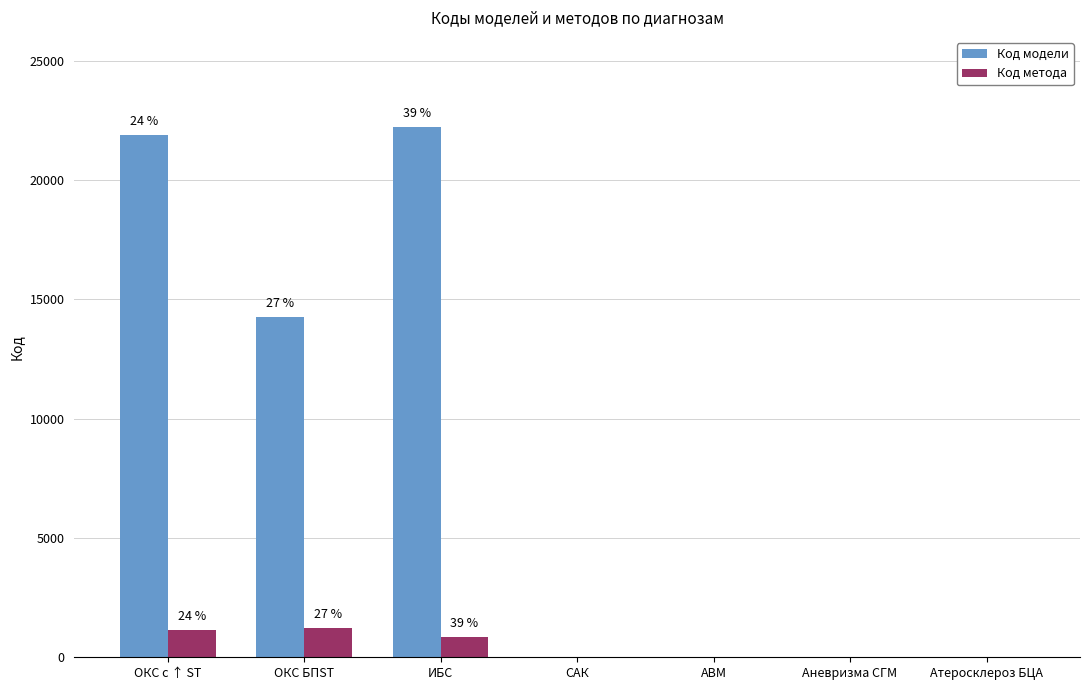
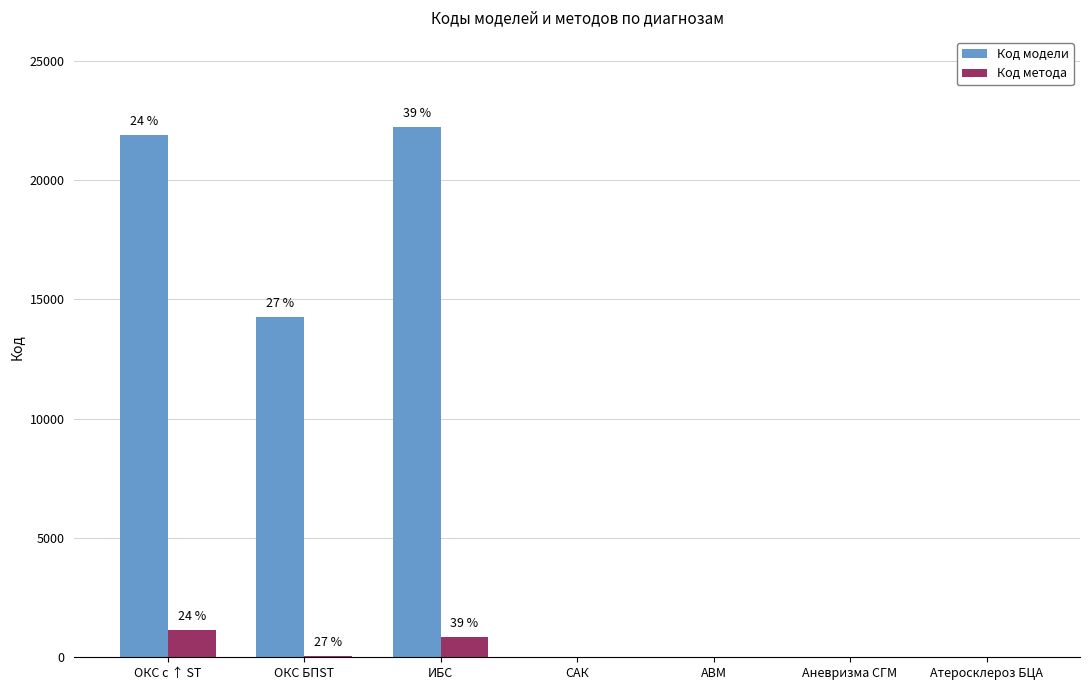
  {
    "Код модели": {
      "САК": 0,
      "АВМ": 0,
      "Аневризма СГМ": 0,
      "Атеросклероз БЦА": 0
    },
    "Код метода": {
-     "ОКС БПST": 1200,
+     "ОКС БПST": 0,
      "САК": 0,
      "АВМ": 0,
      "Аневризма СГМ": 0,
      "Атеросклероз БЦА": 0
    }
  }
